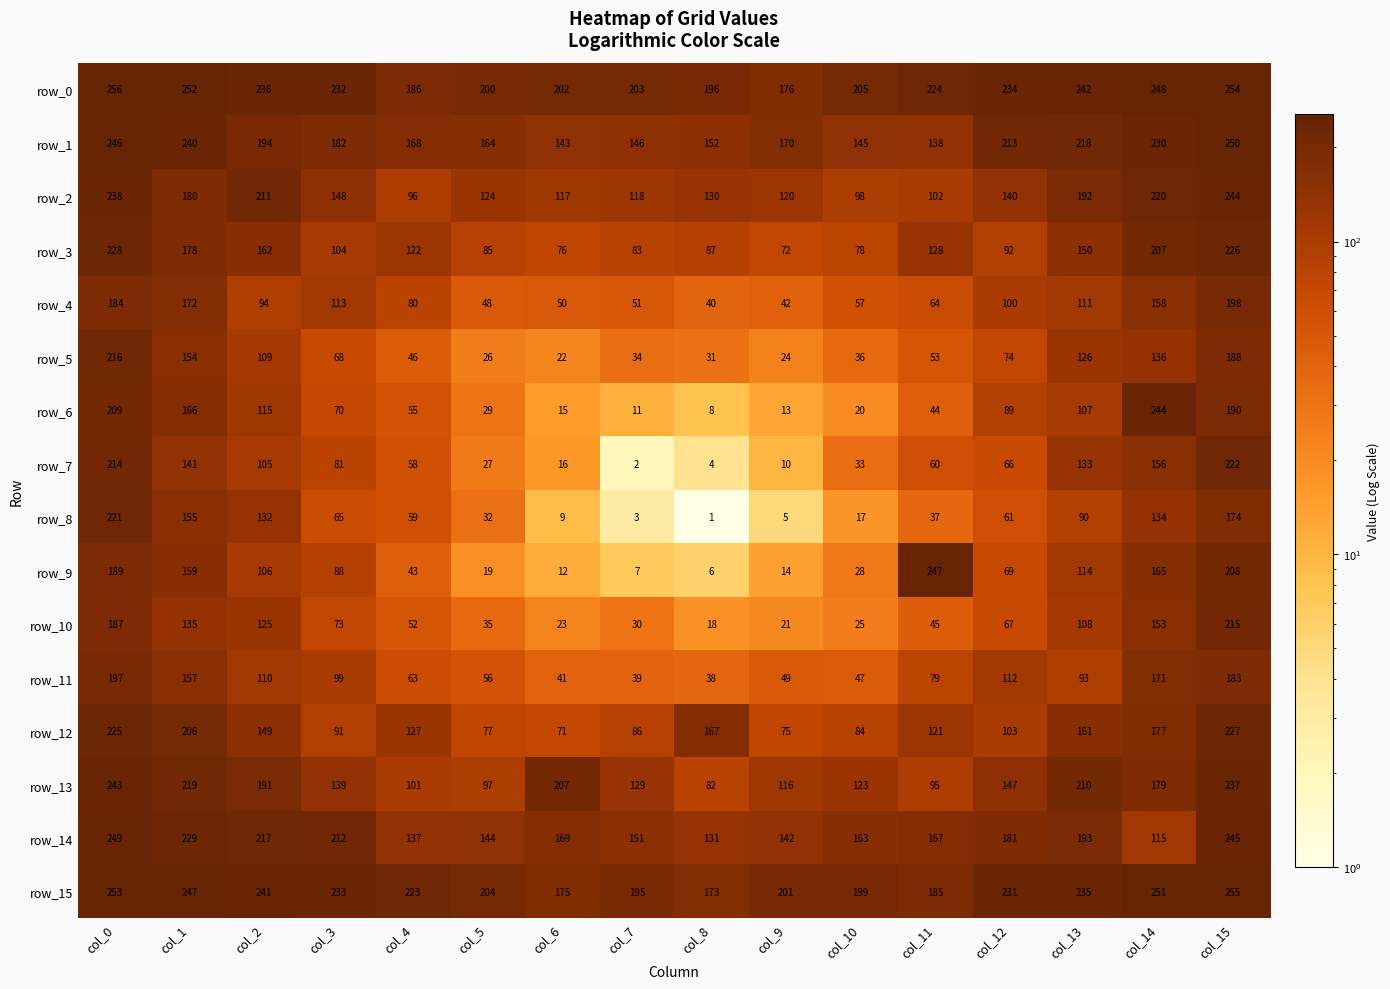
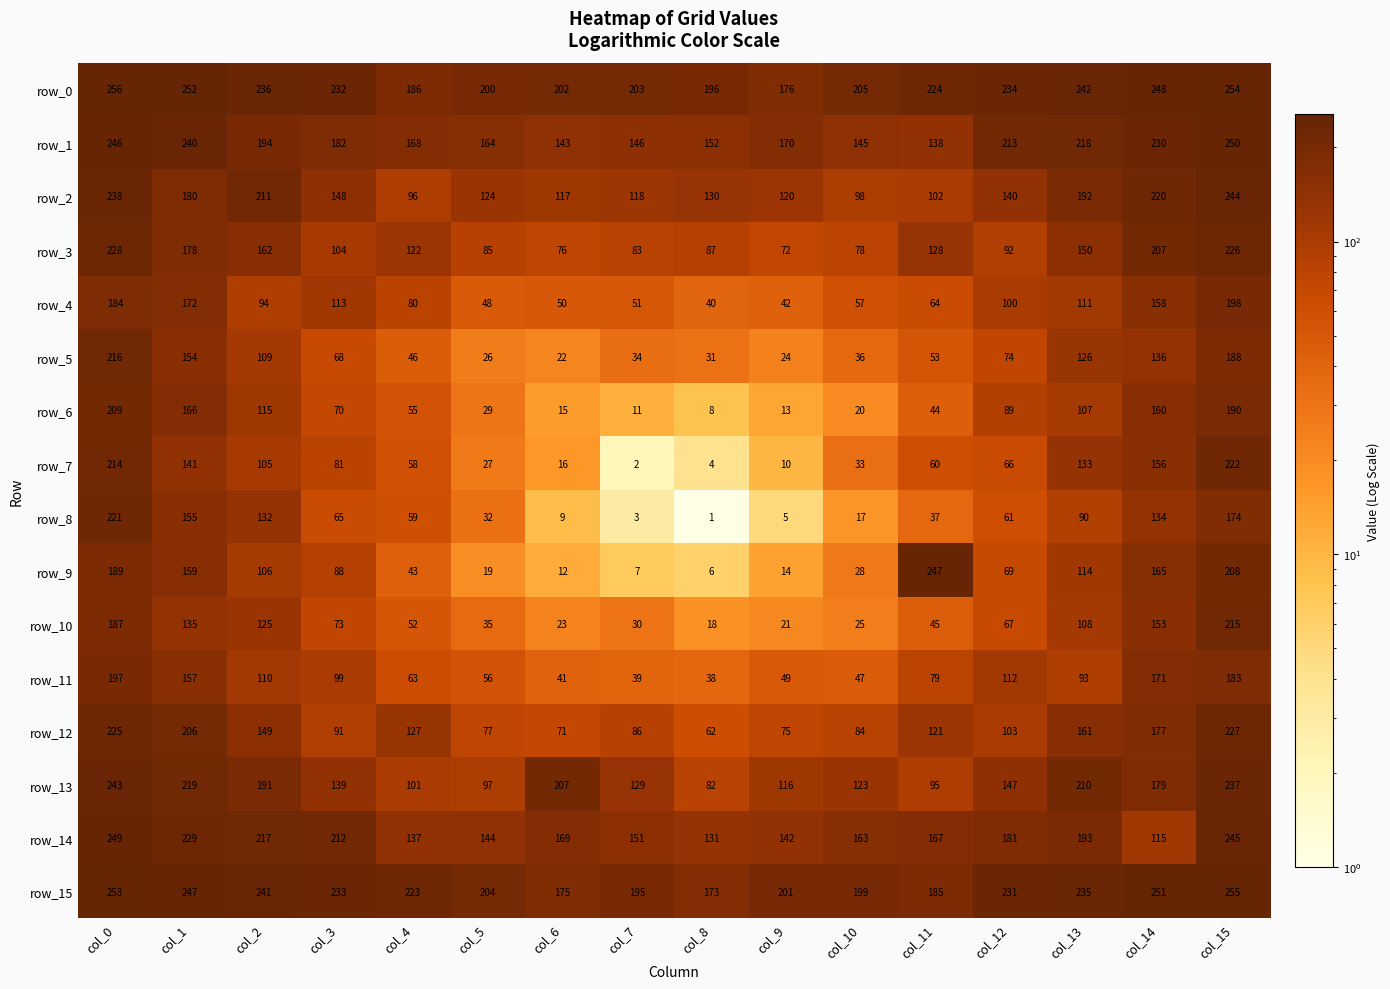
  {
    "row_6": {
      "col_0": 209,
      "col_1": 166,
      "col_2": 115,
      "col_3": 70,
      "col_4": 55,
      "col_5": 29,
      "col_6": 15,
      "col_7": 11,
      "col_8": 8,
      "col_9": 13,
      "col_10": 20,
      "col_11": 44,
      "col_12": 89,
      "col_13": 107,
-     "col_14": 244,
+     "col_14": 160,
      "col_15": 190
    },
    "row_12": {
      "col_0": 225,
      "col_1": 206,
      "col_2": 149,
      "col_3": 91,
      "col_4": 127,
      "col_5": 77,
      "col_6": 71,
      "col_7": 86,
-     "col_8": 167,
+     "col_8": 62,
      "col_9": 75,
      "col_10": 84,
      "col_11": 121,
      "col_12": 103,
      "col_13": 161,
      "col_14": 177,
      "col_15": 227
    }
  }
